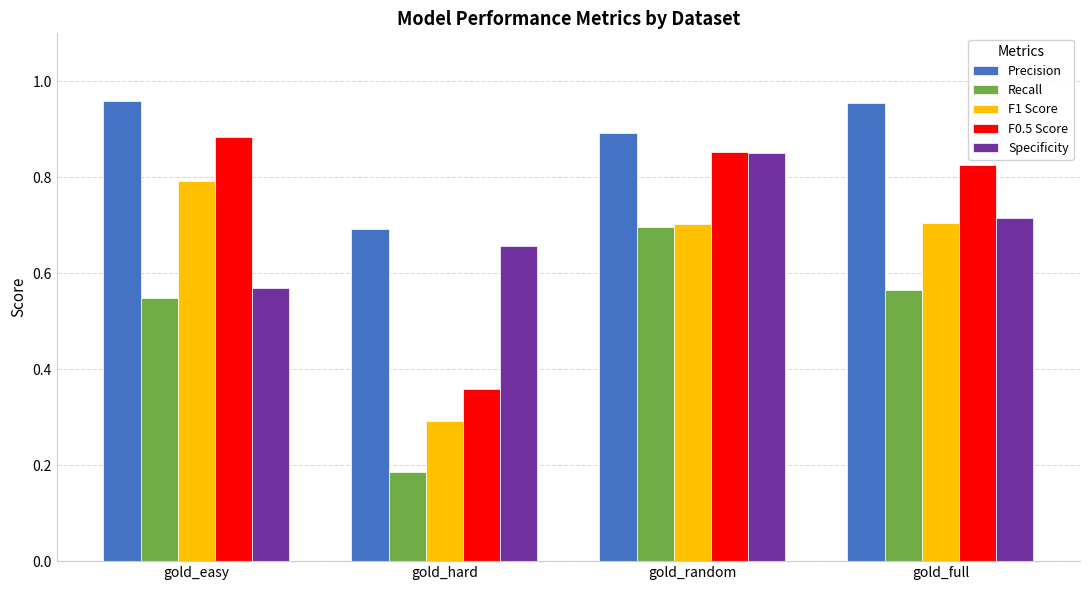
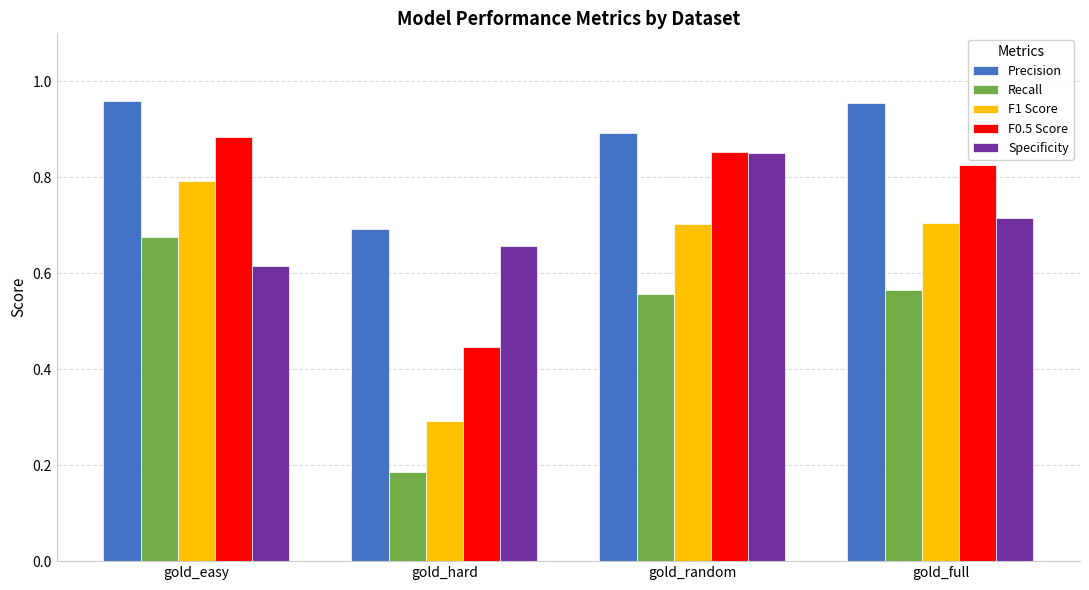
  {
    "Precision": {
      "gold_easy": 0.96,
      "gold_hard": 0.69,
      "gold_random": 0.89,
      "gold_full": 0.95
    },
    "Recall": {
-     "gold_easy": 0.55,
+     "gold_easy": 0.68,
      "gold_hard": 0.18,
-     "gold_random": 0.70,
+     "gold_random": 0.56,
      "gold_full": 0.57
    },
    "F1 Score": {
      "gold_easy": 0.79,
      "gold_hard": 0.29,
      "gold_random": 0.70,
      "gold_full": 0.70
    },
    "F0.5 Score": {
      "gold_easy": 0.88,
-     "gold_hard": 0.36,
+     "gold_hard": 0.45,
      "gold_random": 0.85,
      "gold_full": 0.83
    },
    "Specificity": {
-     "gold_easy": 0.57,
+     "gold_easy": 0.62,
      "gold_hard": 0.66,
      "gold_random": 0.85,
      "gold_full": 0.72
    }
  }
